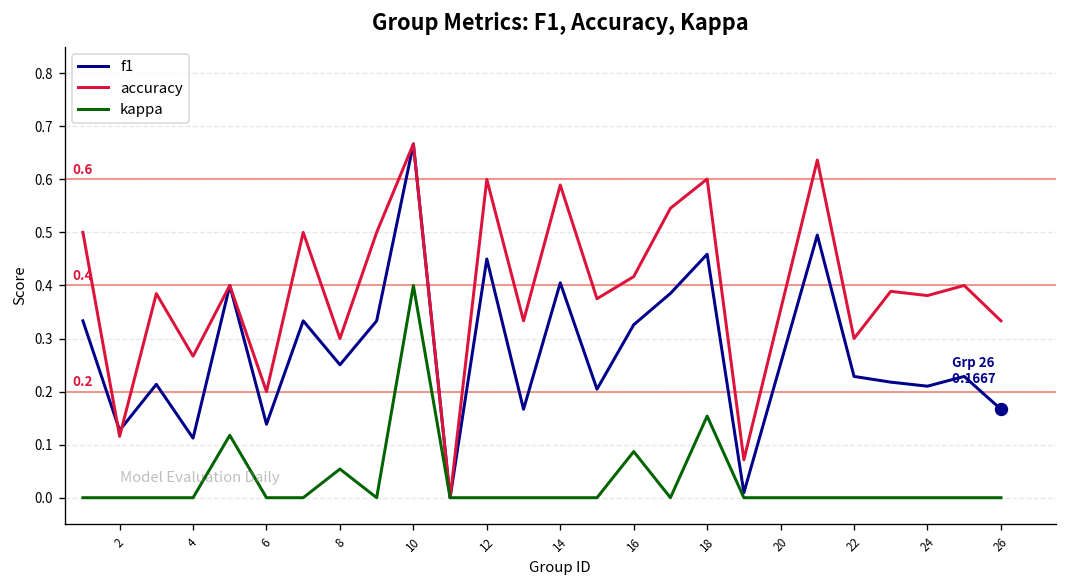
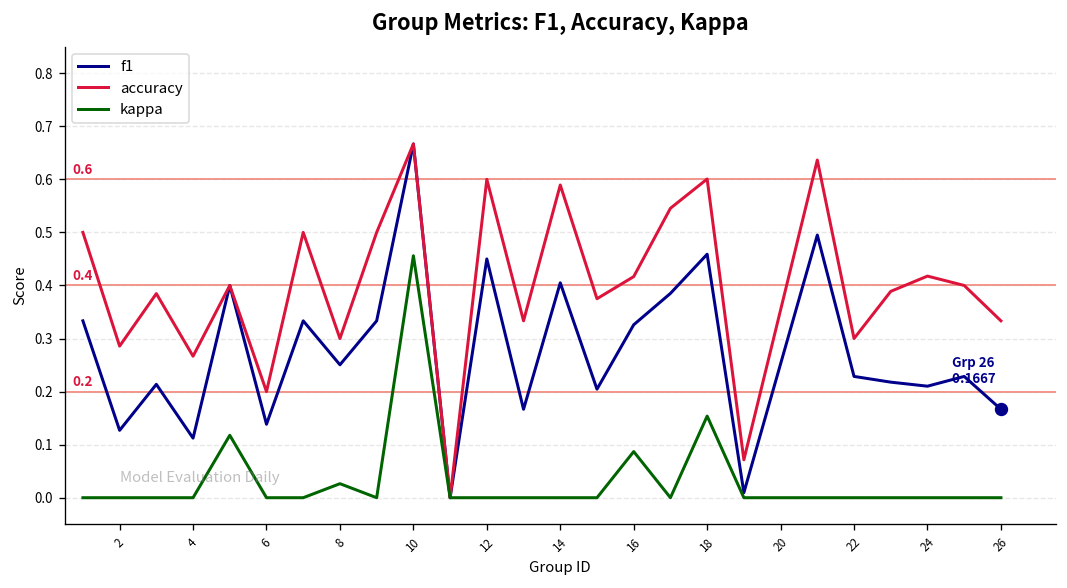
  {
    "accuracy": {
-     "2": 0.12,
+     "2": 0.29,
      "4": 0.27,
      "6": 0.20,
      "8": 0.30,
      "12": 0.60,
      "14": 0.59,
      "16": 0.42,
      "18": 0.60,
      "22": 0.30,
-     "24": 0.38,
+     "24": 0.42,
      "26": 0.33
    },
    "kappa": {
      "2": 0.00,
      "4": 0.00,
      "6": 0.00,
-     "8": 0.05,
-     "10": 0.40,
+     "8": 0.03,
+     "10": 0.46,
      "12": 0.00,
      "14": 0.00,
      "16": 0.09,
      "18": 0.15,
      "22": 0.00,
      "24": 0.00,
      "26": 0.00
    }
  }
